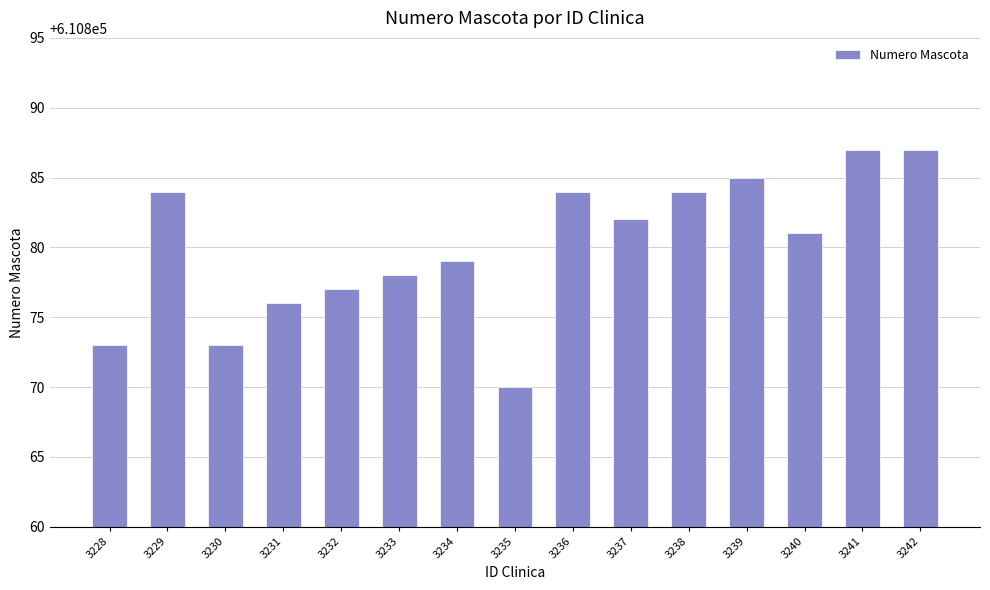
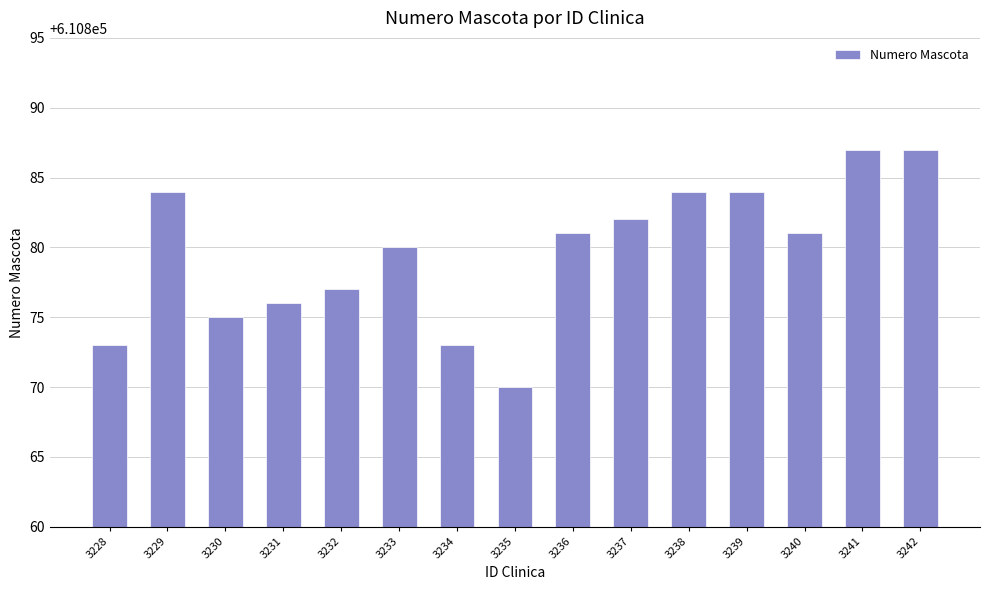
  {
    "3228": 610873,
    "3229": 610884,
-   "3230": 610873,
+   "3230": 610875,
    "3231": 610876,
    "3232": 610877,
-   "3233": 610878,
-   "3234": 610879,
+   "3233": 610880,
+   "3234": 610873,
    "3235": 610870,
-   "3236": 610884,
+   "3236": 610881,
    "3237": 610882,
    "3238": 610884,
-   "3239": 610885,
+   "3239": 610884,
    "3240": 610881,
    "3241": 610887,
    "3242": 610887
  }
